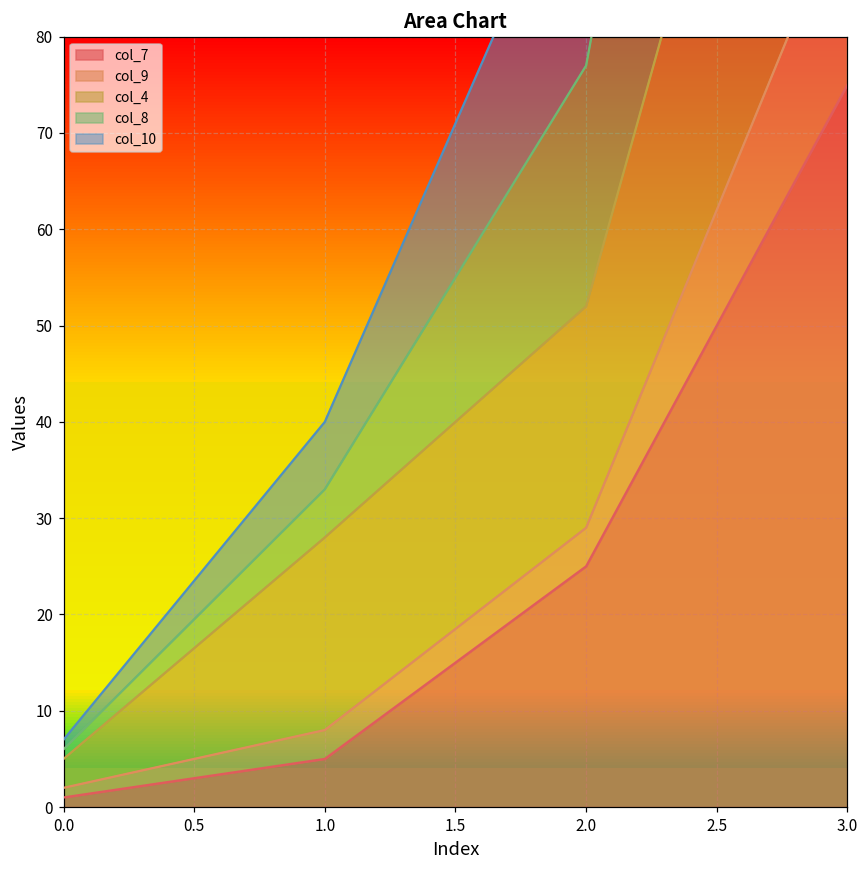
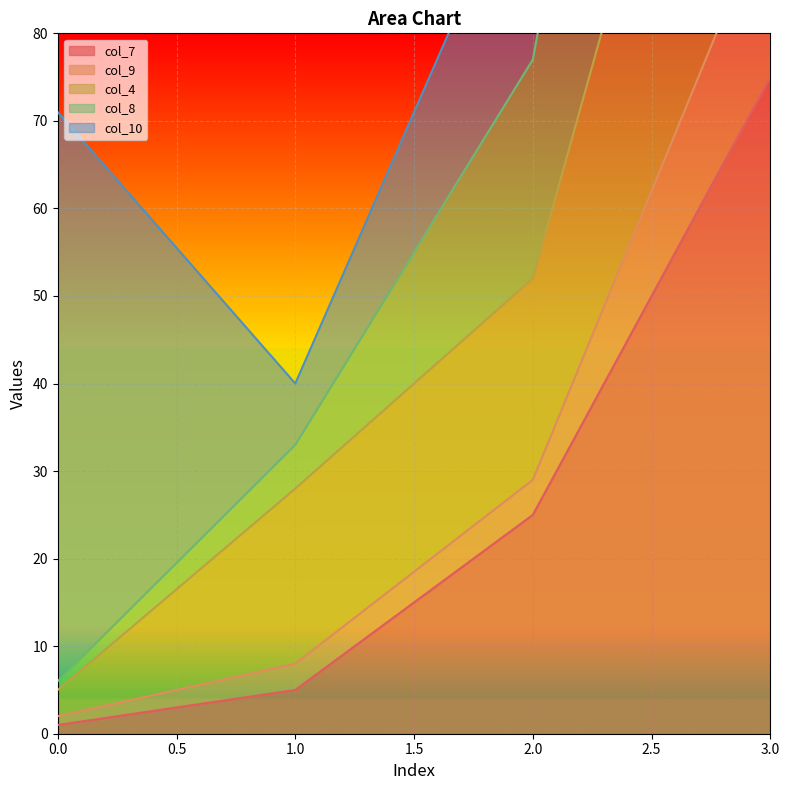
  {
    "col_8": {
      "0.0": 1,
      "1.0": 5,
      "2.0": 25
    },
    "col_10": {
-     "0.0": 1,
+     "0.0": 65,
      "1.0": 7
    }
  }
